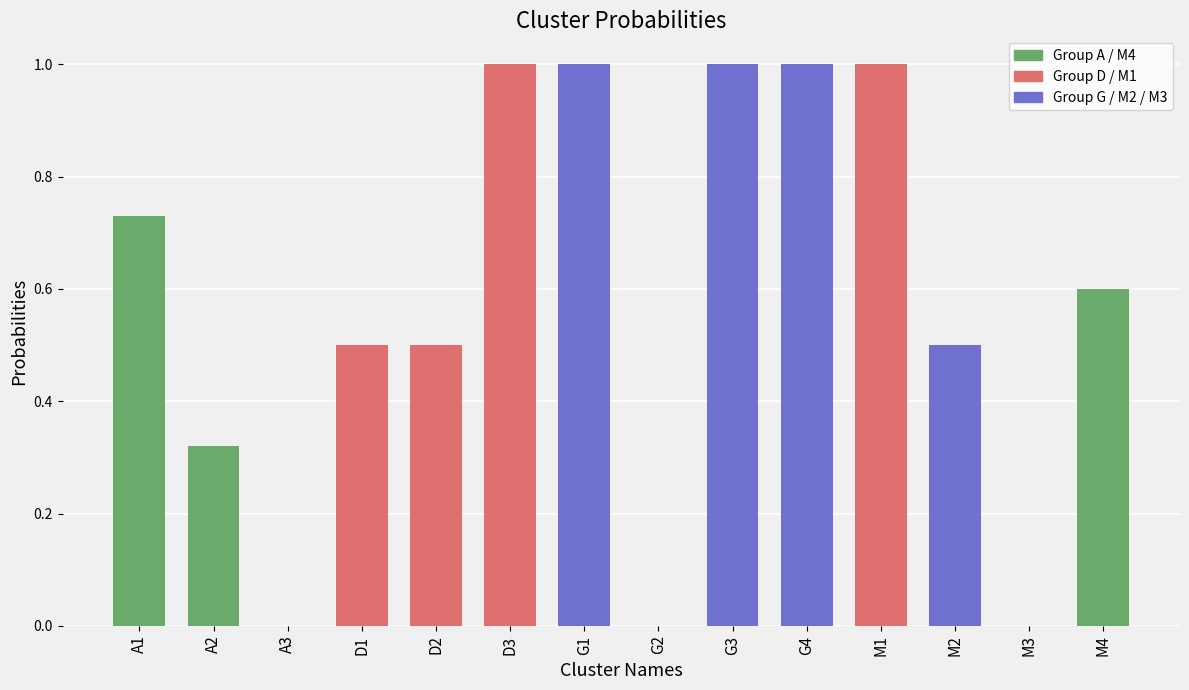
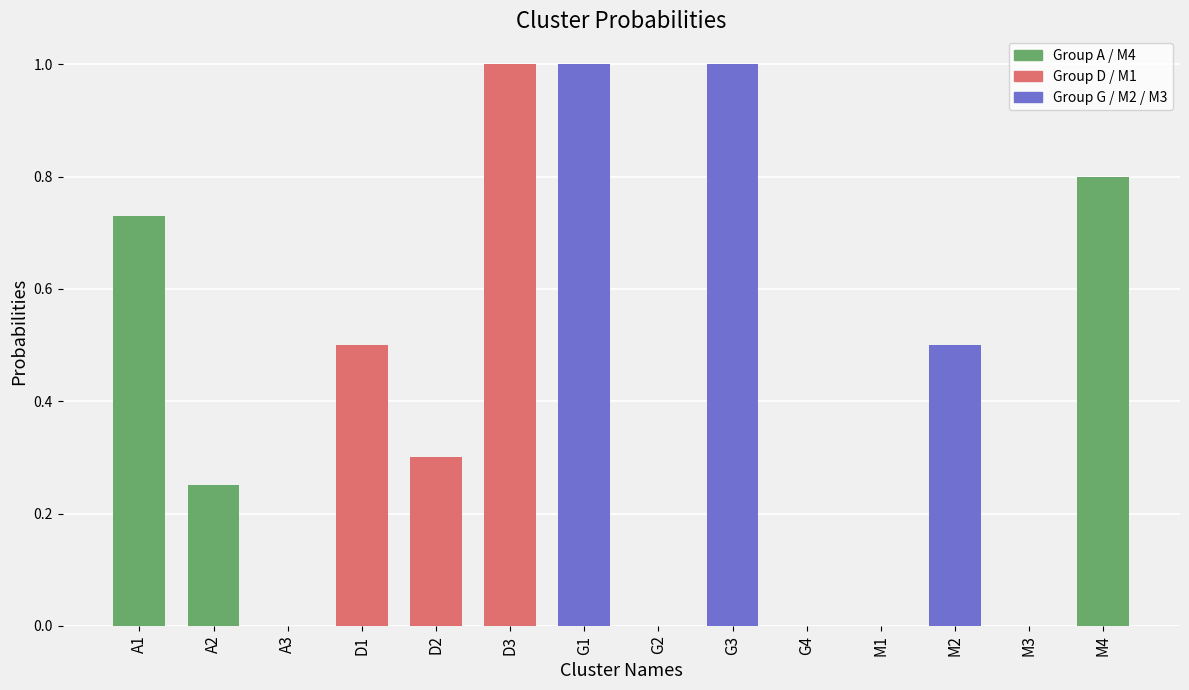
  {
    "A1": 0.73,
-   "A2": 0.32,
+   "A2": 0.25,
    "A3": 0.00,
    "D1": 0.50,
-   "D2": 0.5,
+   "D2": 0.3,
    "D3": 1.00,
    "G1": 1.00,
    "G2": 0.00,
    "G3": 1.00,
-   "G4": 1,
-   "M1": 1,
+   "G4": 0,
+   "M1": 0,
    "M2": 0.50,
    "M3": 0.00,
-   "M4": 0.6
+   "M4": 0.8
  }
